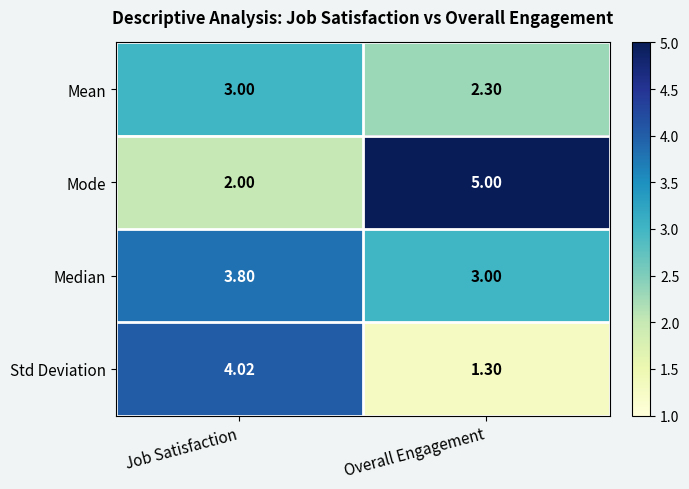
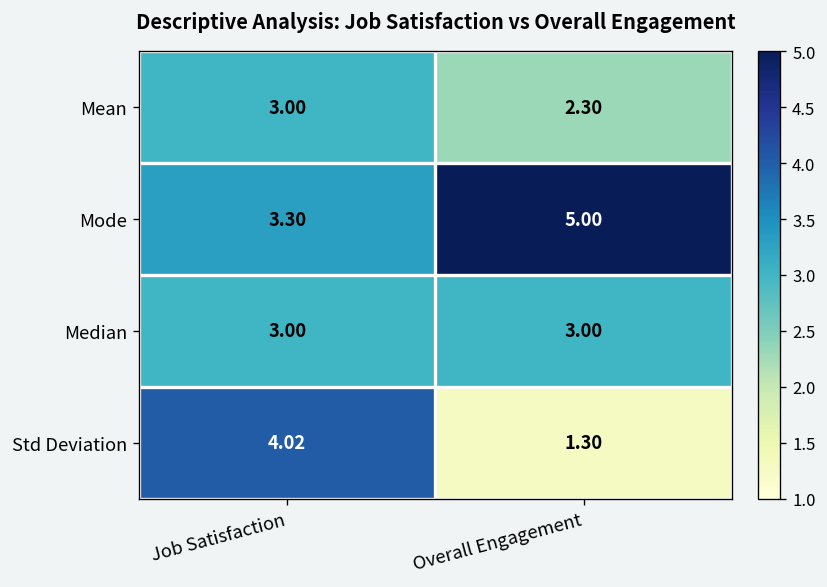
  {
    "Mean": {
      "Job Satisfaction": 3.00,
      "Overall Engagement": 2.30
    },
    "Mode": {
-     "Job Satisfaction": 2.00,
+     "Job Satisfaction": 3.30,
      "Overall Engagement": 5.00
    },
    "Median": {
-     "Job Satisfaction": 3.80,
+     "Job Satisfaction": 3.00,
      "Overall Engagement": 3.00
    },
    "Std Deviation": {
      "Job Satisfaction": 4.02,
      "Overall Engagement": 1.30
    }
  }
